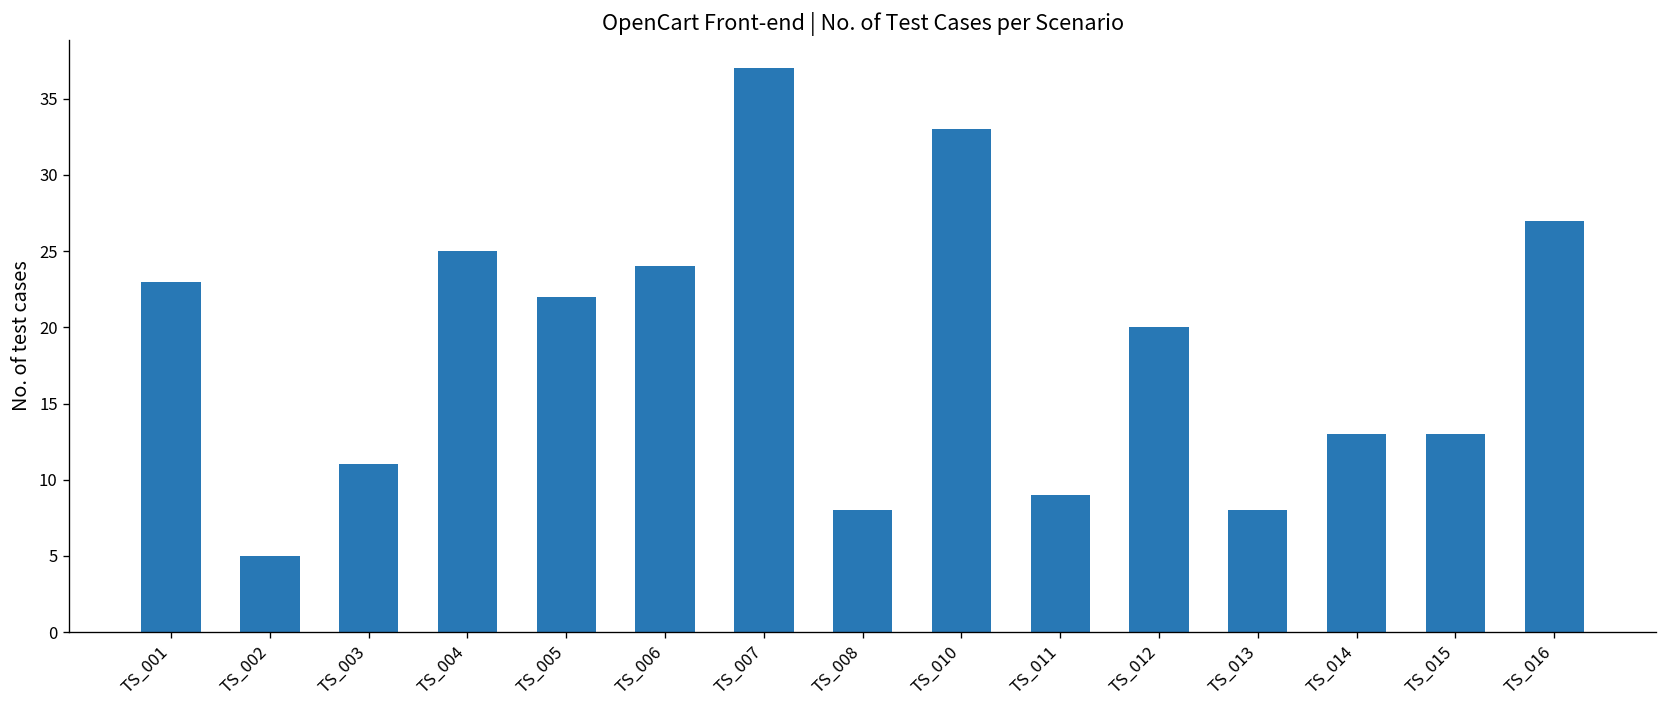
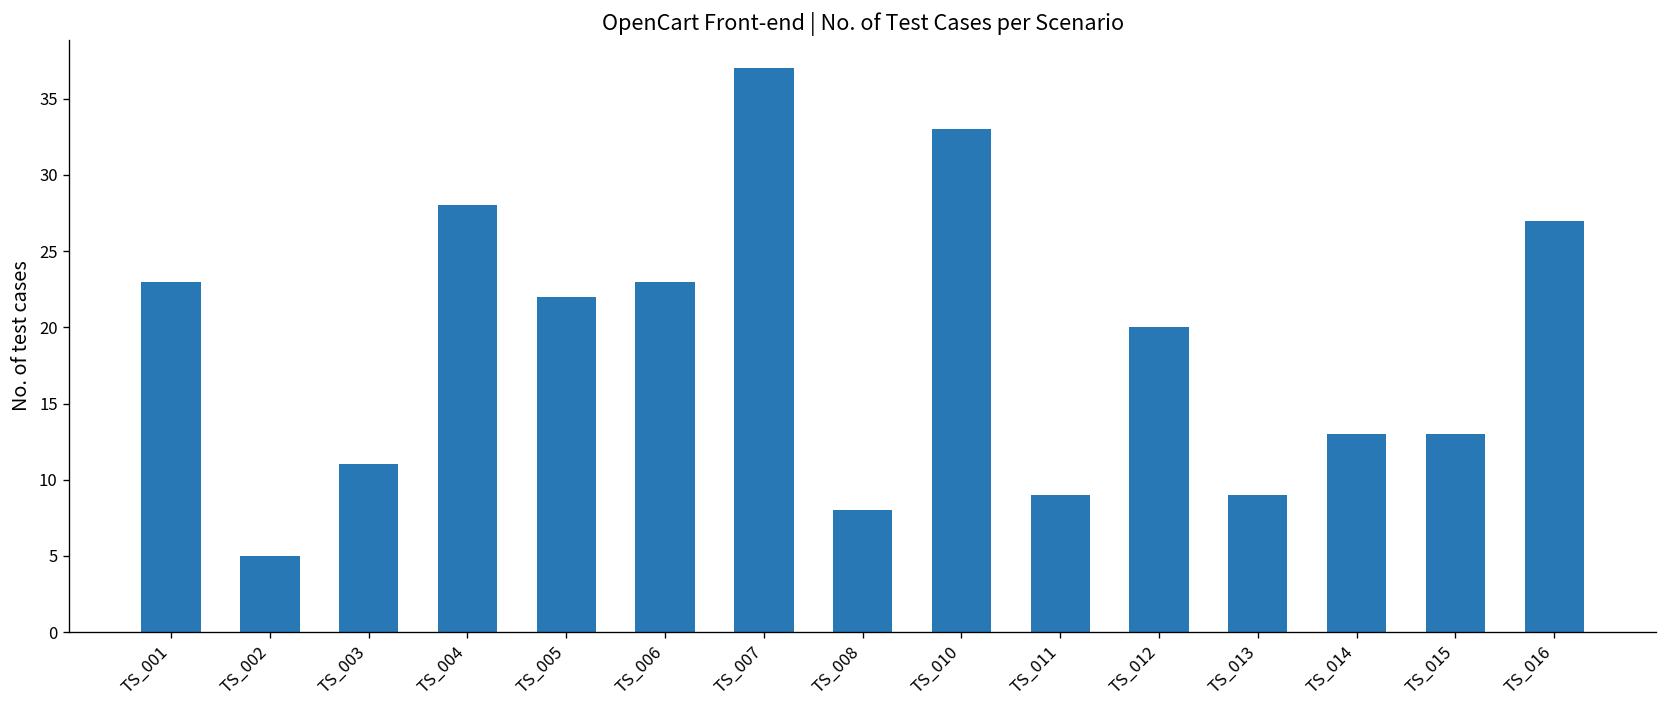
  {
    "TS_001": 23,
    "TS_002": 5,
    "TS_003": 11,
-   "TS_004": 25,
+   "TS_004": 28,
    "TS_005": 22,
-   "TS_006": 24,
+   "TS_006": 23,
    "TS_007": 37,
    "TS_008": 8,
    "TS_010": 33,
    "TS_011": 9,
    "TS_012": 20,
-   "TS_013": 8,
+   "TS_013": 9,
    "TS_014": 13,
    "TS_015": 13,
    "TS_016": 27
  }
